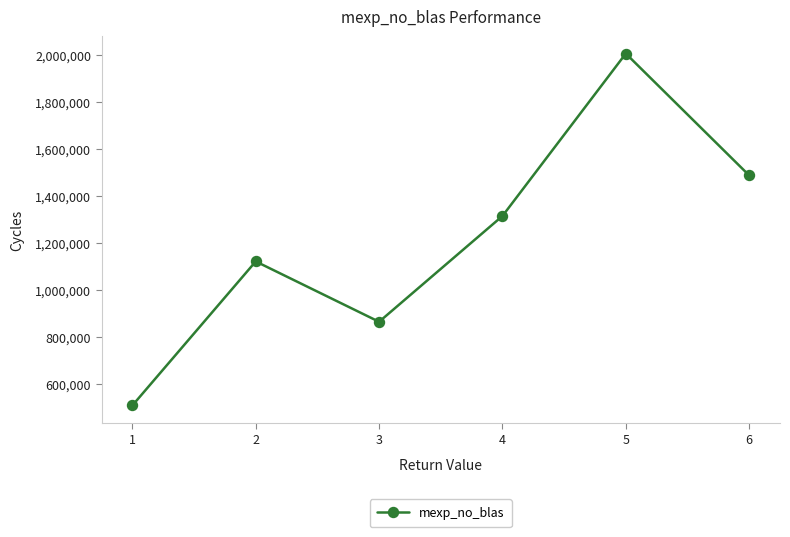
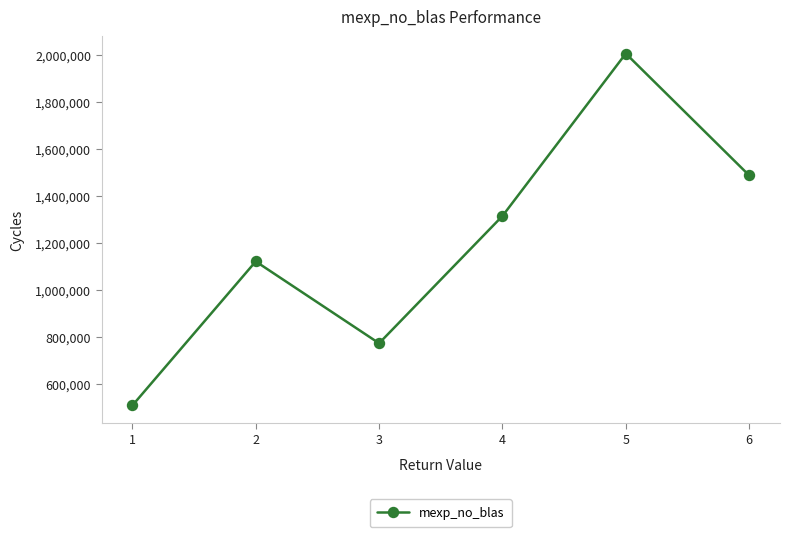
  {
    "1": "510,000",
    "2": "1,120,000",
-   "3": "860,000",
+   "3": "770,000",
    "4": "1,310,000",
    "5": "2,000,000",
    "6": "1,490,000"
  }
